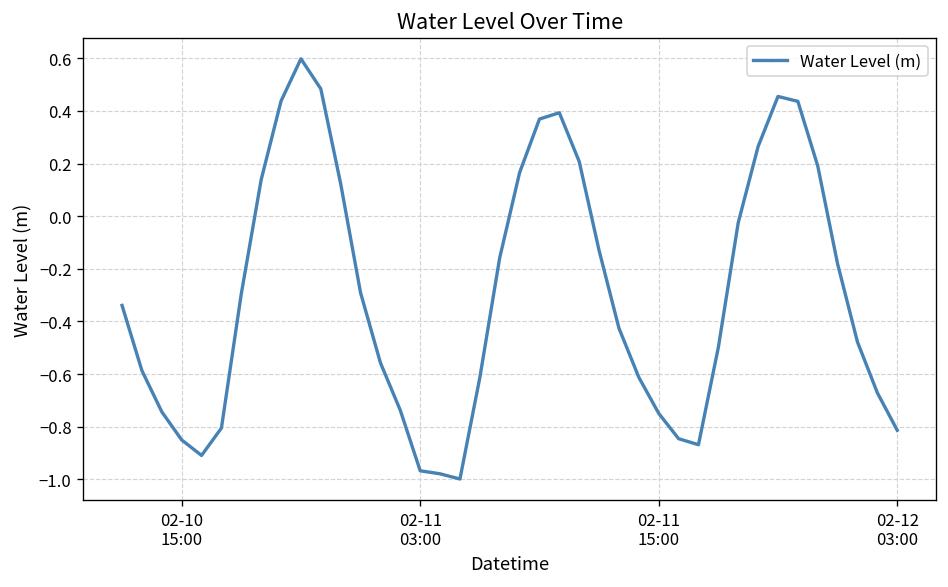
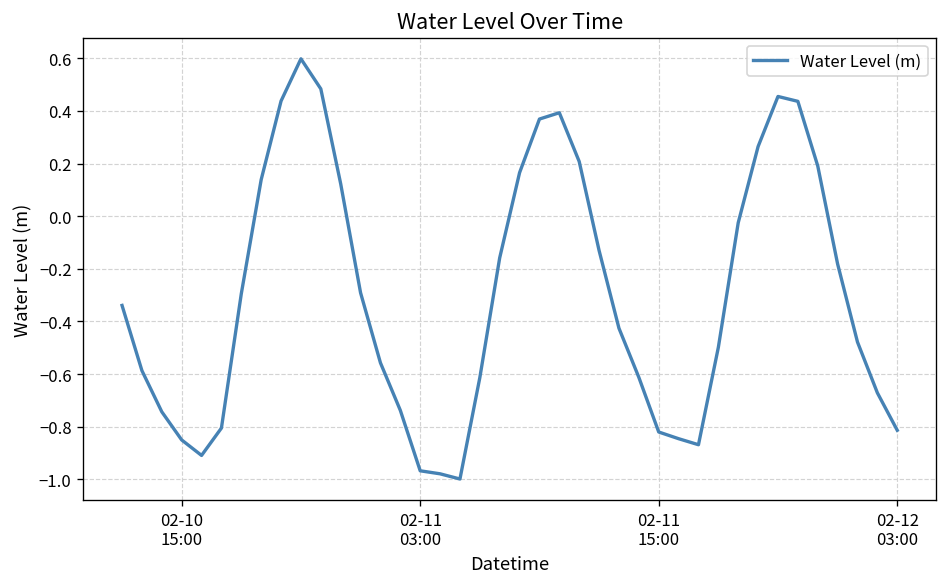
  {
    "02-10 15:00": -0.85,
    "02-11 03:00": -0.97,
-   "02-11 15:00": -0.75,
+   "02-11 15:00": -0.82,
    "02-12 03:00": -0.81
  }
